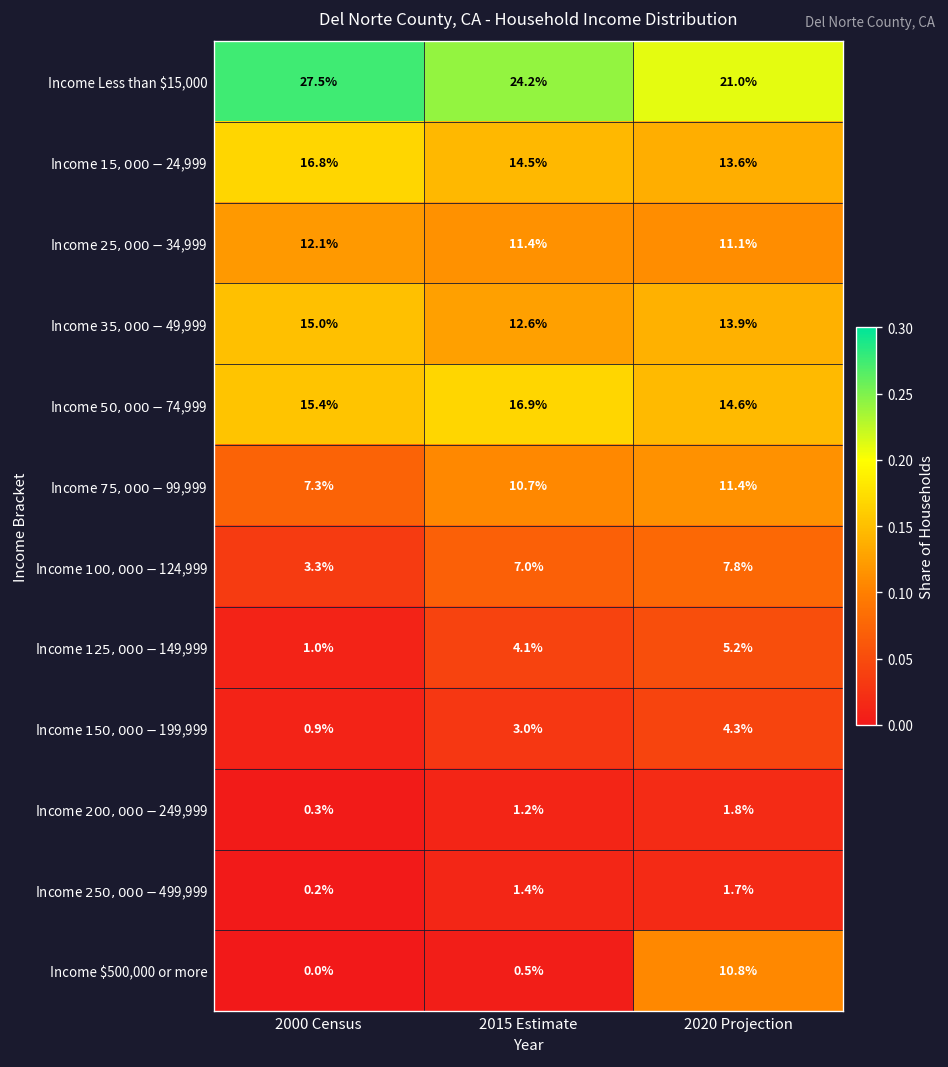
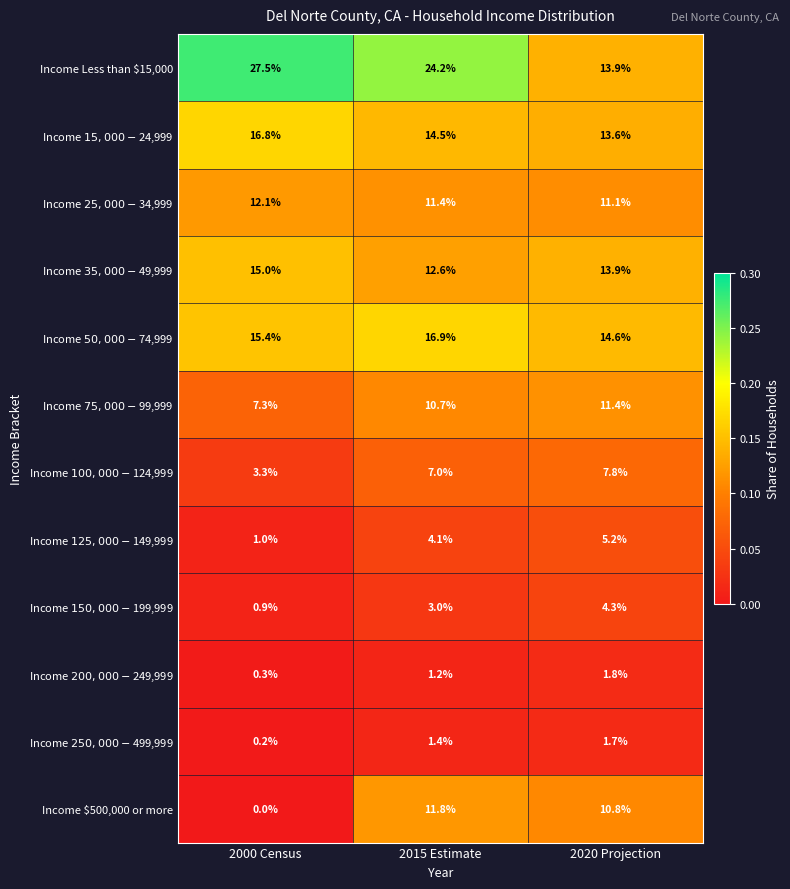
  {
    "Income Less than $15,000": {
      "2000 Census": "27.5%",
      "2015 Estimate": "24.2%",
-     "2020 Projection": "21.0%"
+     "2020 Projection": "13.9%"
    },
    "Income $500,000 or more": {
      "2000 Census": "0.0%",
-     "2015 Estimate": "0.5%",
+     "2015 Estimate": "11.8%",
      "2020 Projection": "10.8%"
    }
  }
